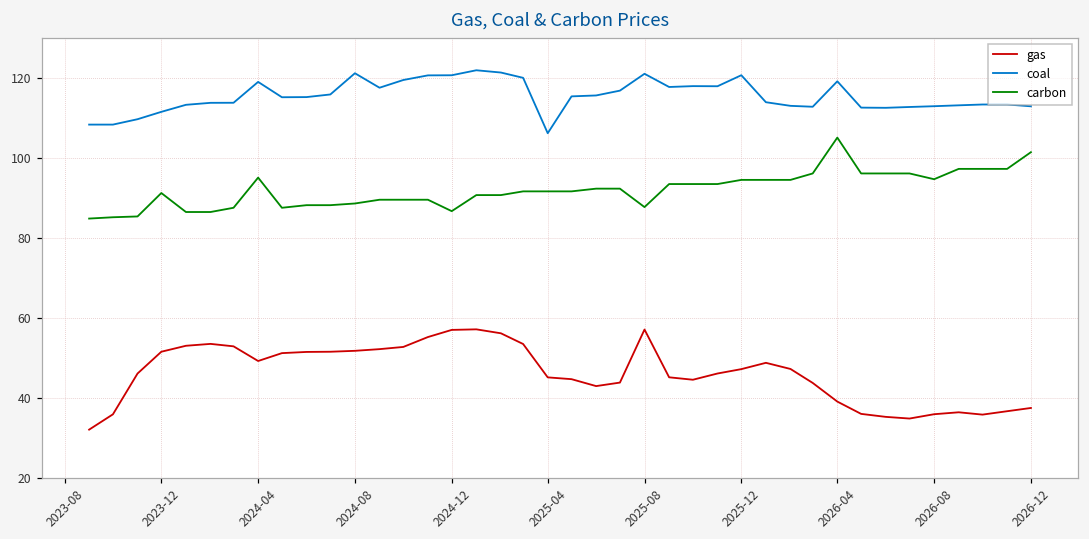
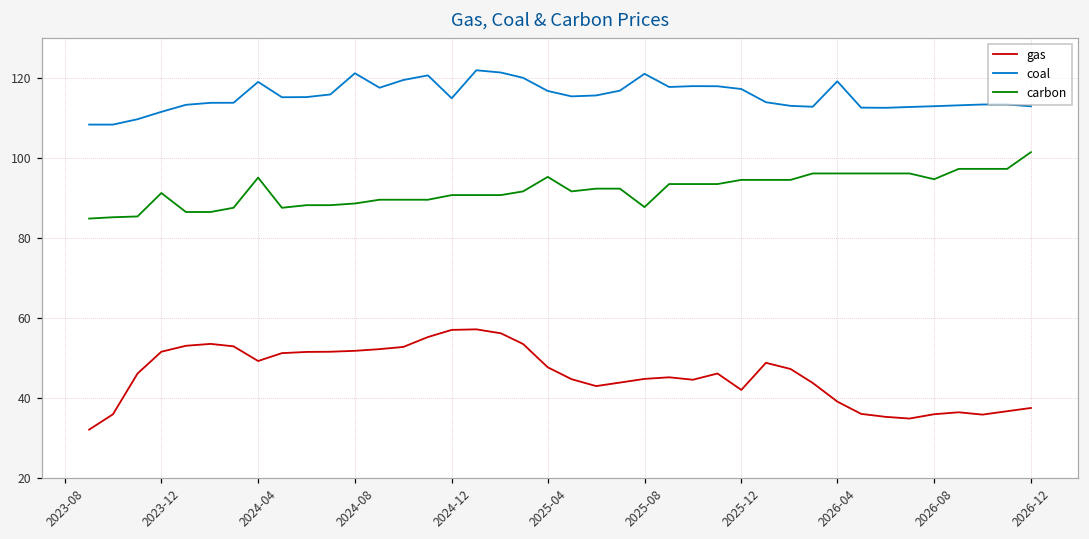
  {
    "gas": {
      "2023-12": 51,
      "2024-04": 49,
      "2024-08": 52,
      "2024-12": 57,
-     "2025-04": 45,
-     "2025-08": 57,
-     "2025-12": 47,
+     "2025-04": 48,
+     "2025-08": 45,
+     "2025-12": 42,
      "2026-04": 39,
      "2026-08": 36,
      "2026-12": 37
    },
    "coal": {
      "2023-12": 111,
      "2024-04": 119,
      "2024-08": 121,
-     "2024-12": 121,
-     "2025-04": 106,
+     "2024-12": 115,
+     "2025-04": 117,
      "2025-08": 121,
-     "2025-12": 121,
+     "2025-12": 117,
      "2026-04": 119,
      "2026-08": 113,
      "2026-12": 113
    },
    "carbon": {
      "2023-12": 91,
      "2024-04": 95,
      "2024-08": 89,
-     "2024-12": 87,
-     "2025-04": 92,
+     "2024-12": 91,
+     "2025-04": 95,
      "2025-08": 88,
      "2025-12": 94,
-     "2026-04": 105,
+     "2026-04": 96,
      "2026-08": 95,
      "2026-12": 101
    }
  }
